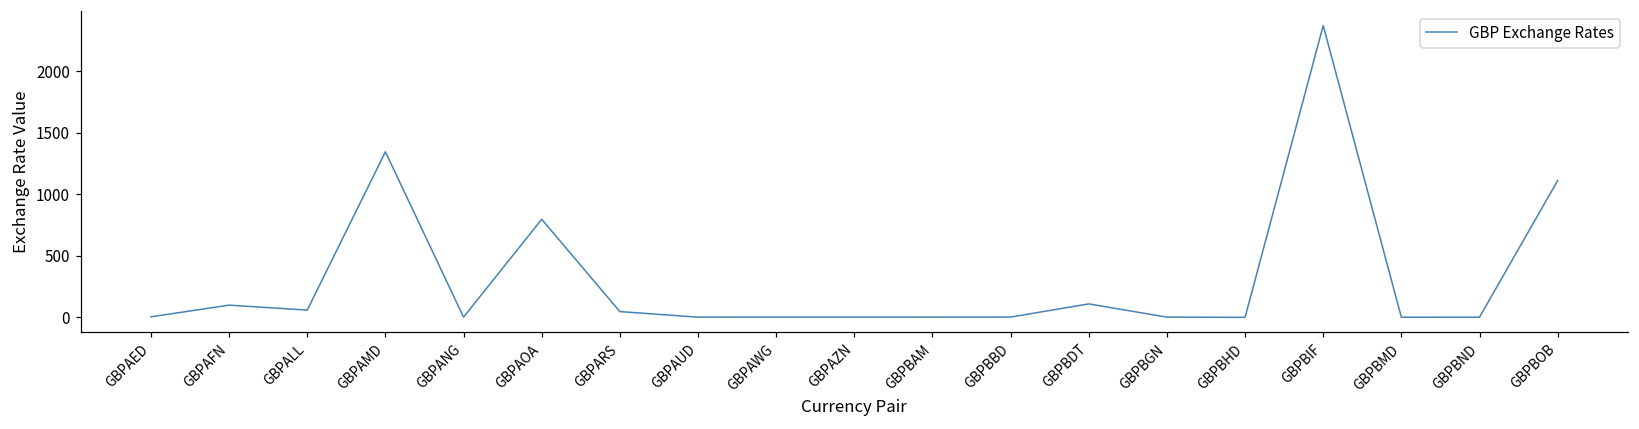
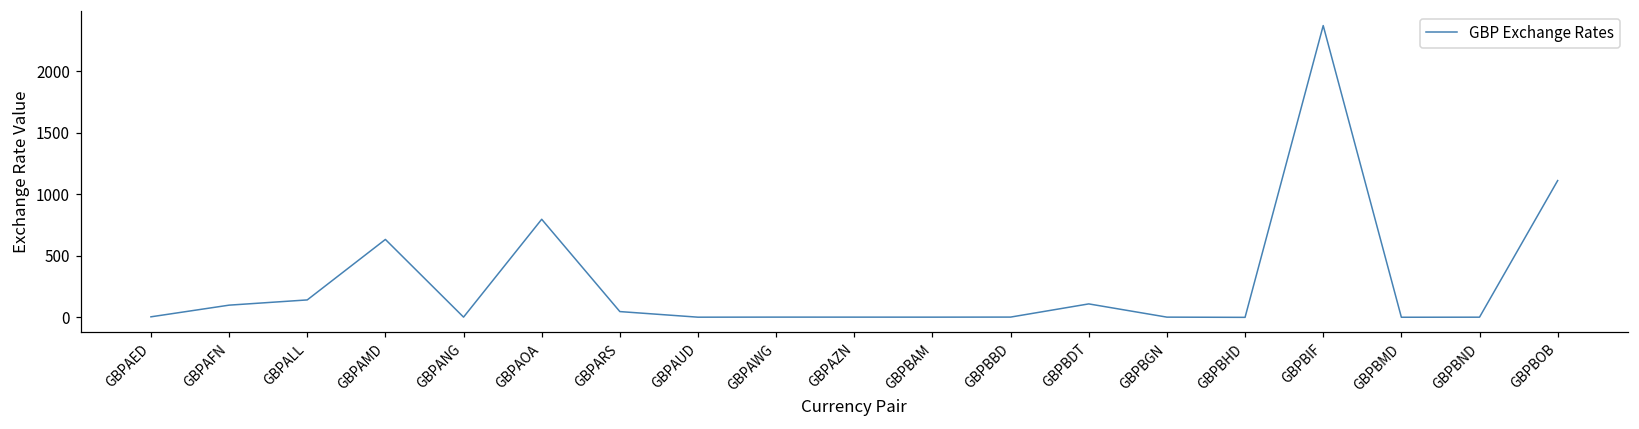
  {
    "GBPAED": 0,
    "GBPAFN": 100,
-   "GBPALL": 60,
-   "GBPAMD": 1350,
+   "GBPALL": 140,
+   "GBPAMD": 630,
    "GBPANG": 0,
    "GBPAOA": 800,
    "GBPARS": 50,
    "GBPAUD": 0,
    "GBPAWG": 0,
    "GBPAZN": 0,
    "GBPBAM": 0,
    "GBPBBD": 0,
    "GBPBDT": 110,
    "GBPBGN": 0,
    "GBPBHD": 0,
    "GBPBIF": 2370,
    "GBPBMD": 0,
    "GBPBND": 0,
    "GBPBOB": 1110
  }
